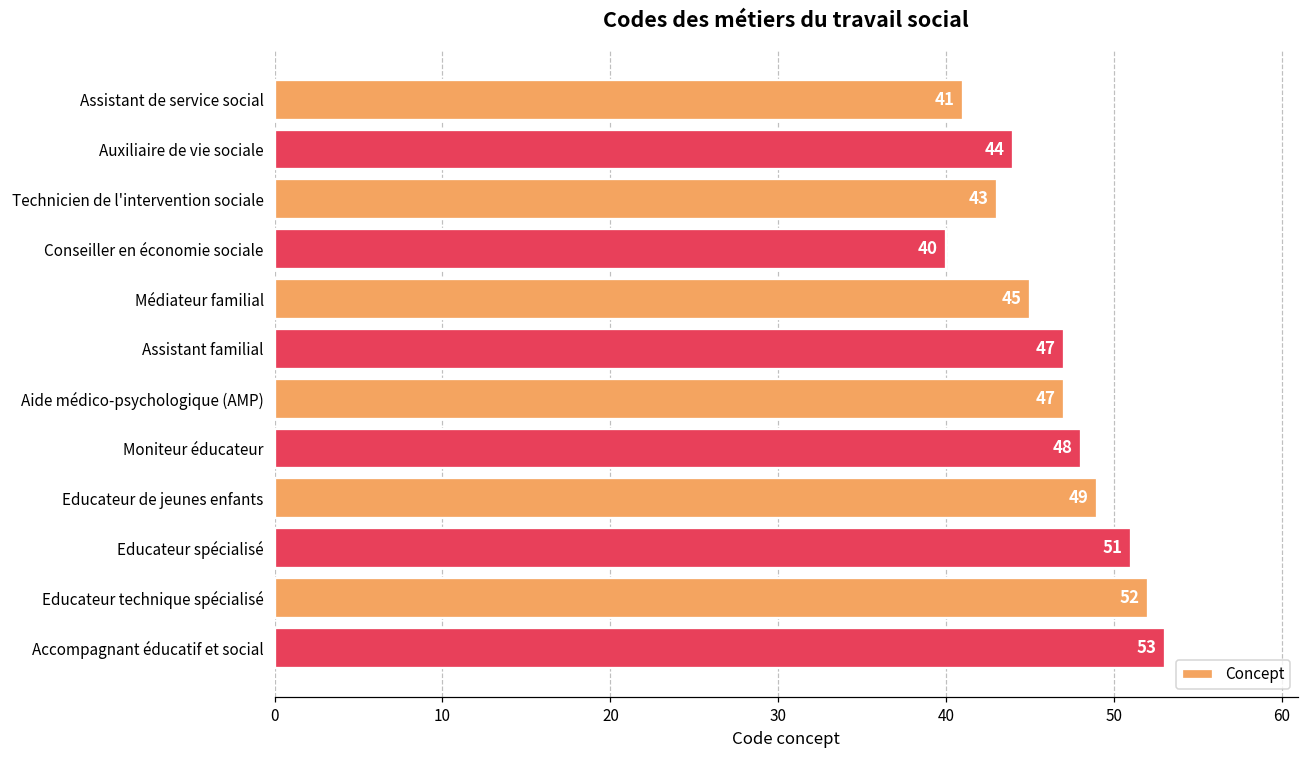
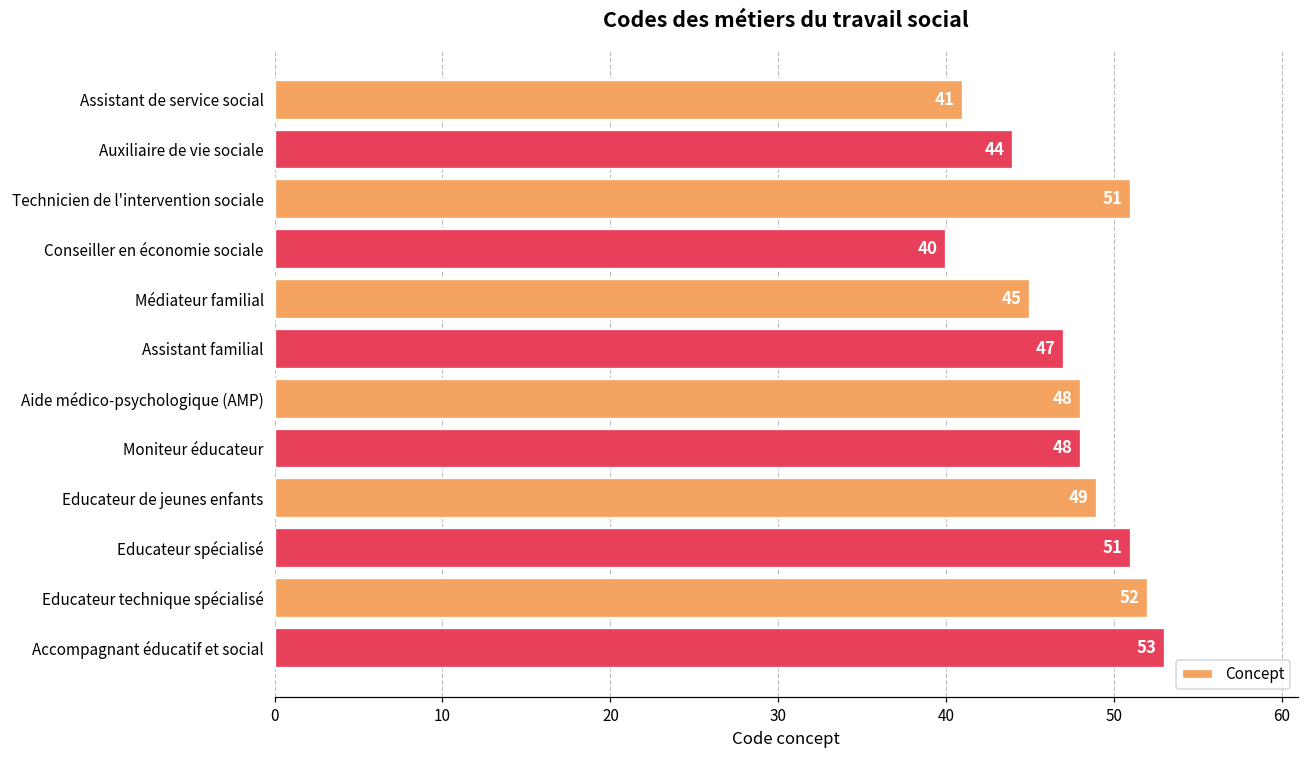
  {
    "Assistant de service social": 41,
    "Auxiliaire de vie sociale": 44,
-   "Technicien de l'intervention sociale": 43,
+   "Technicien de l'intervention sociale": 51,
    "Conseiller en économie sociale": 40,
    "Médiateur familial": 45,
    "Assistant familial": 47,
-   "Aide médico-psychologique (AMP)": 47,
+   "Aide médico-psychologique (AMP)": 48,
    "Moniteur éducateur": 48,
    "Educateur de jeunes enfants": 49,
    "Educateur spécialisé": 51,
    "Educateur technique spécialisé": 52,
    "Accompagnant éducatif et social": 53
  }
